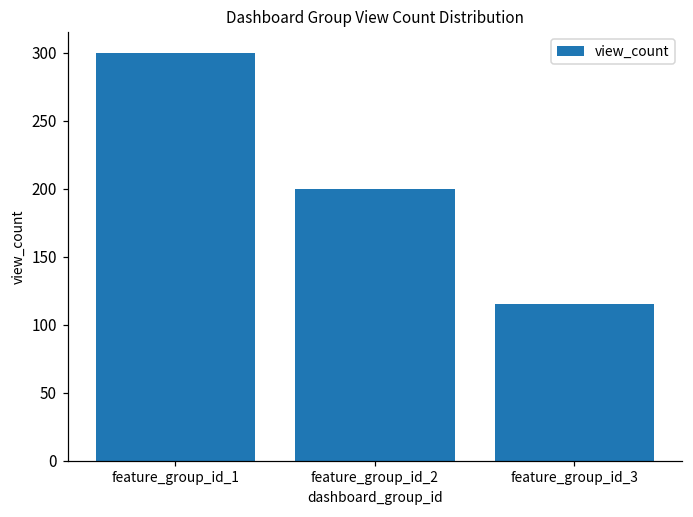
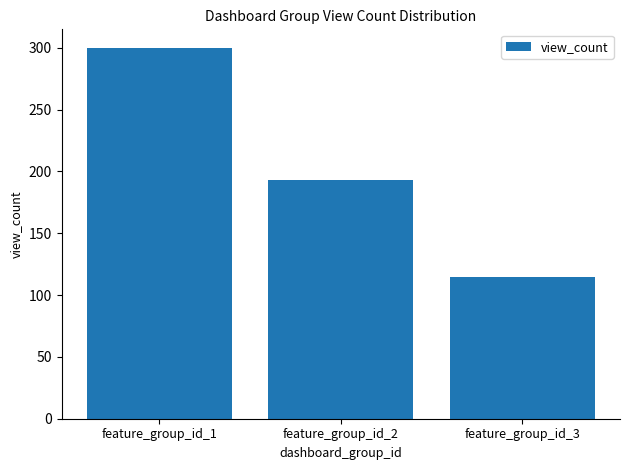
  {
    "feature_group_id_1": 300,
-   "feature_group_id_2": 200,
+   "feature_group_id_2": 193,
    "feature_group_id_3": 115
  }
